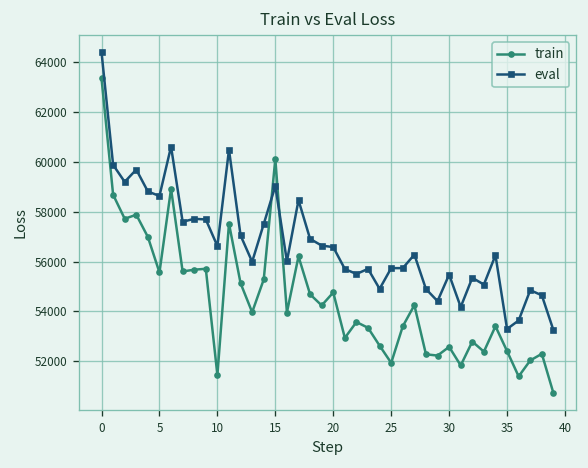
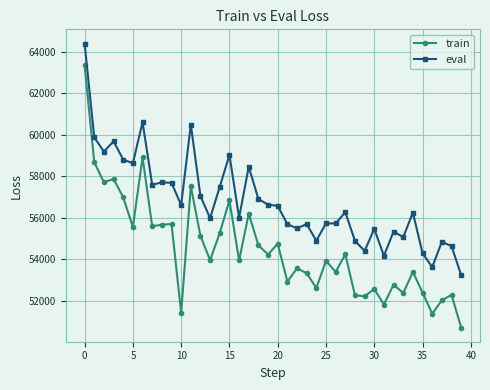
  {
    "train": {
      "0": 63300,
      "5": 55600,
      "10": 51400,
-     "15": 60100,
+     "15": 56800,
      "20": 54800,
-     "25": 51900,
+     "25": 53900,
      "30": 52600,
      "35": 52400
    },
    "eval": {
      "0": 64400,
      "5": 58600,
      "10": 56600,
      "15": 59000,
      "20": 56600,
      "25": 55700,
      "30": 55500,
-     "35": 53300
+     "35": 54300
    }
  }
